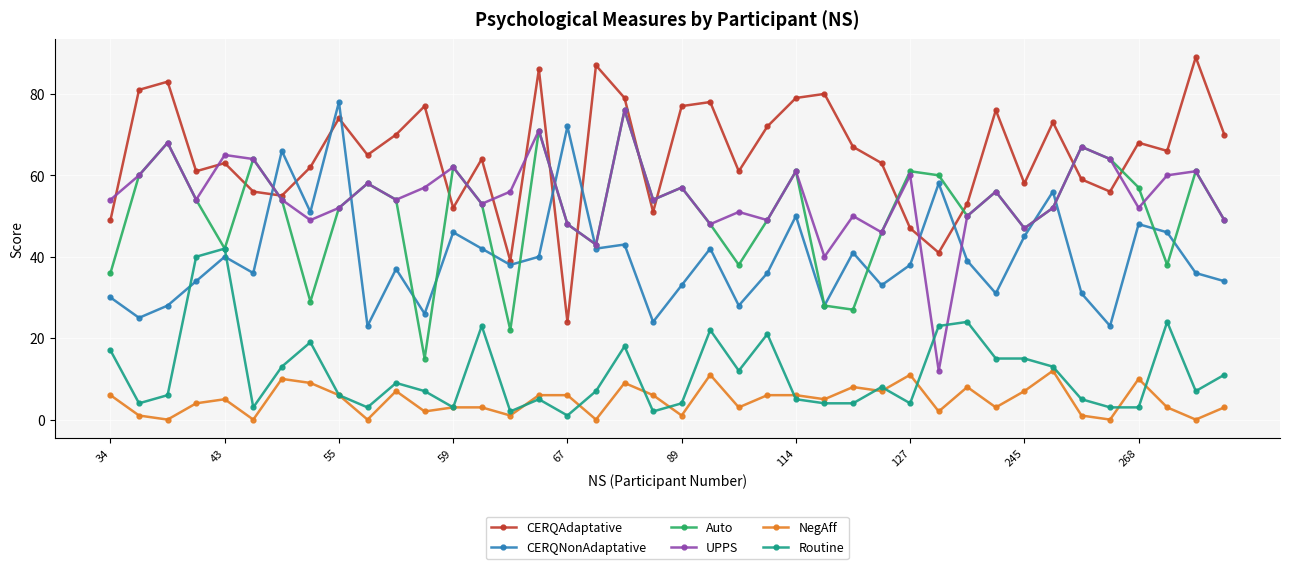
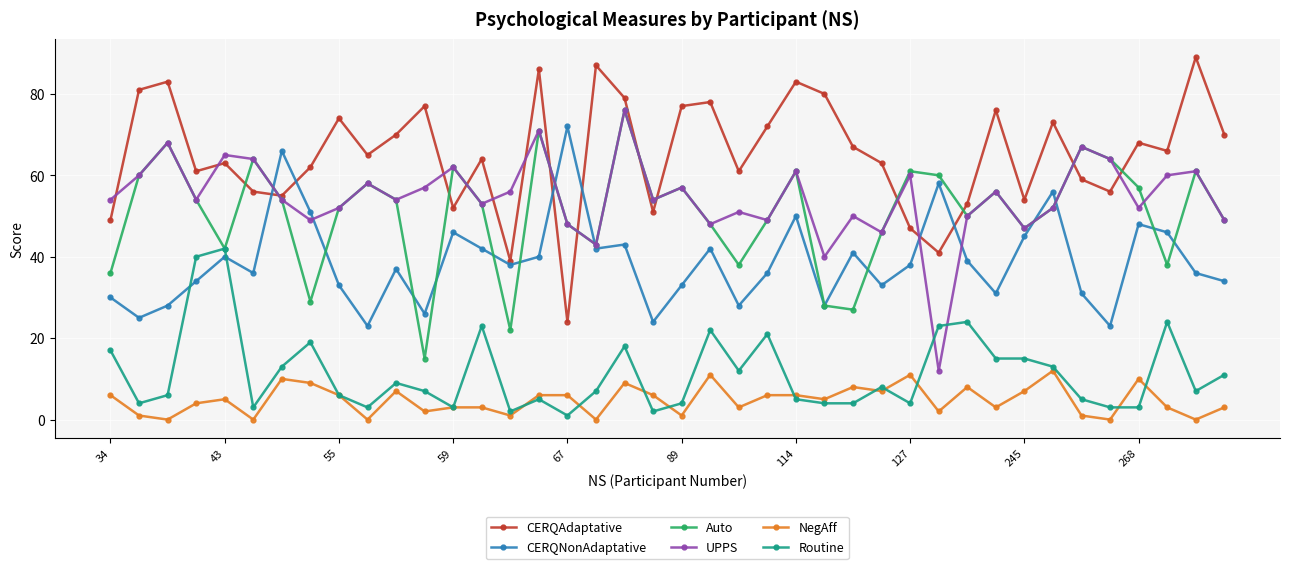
  {
    "CERQAdaptative": {
      "43": 63,
      "55": 74,
      "59": 52,
      "67": 24,
      "89": 77,
-     "114": 79,
+     "114": 83,
      "127": 47,
-     "245": 58,
+     "245": 54,
      "268": 68
    },
    "CERQNonAdaptative": {
      "43": 40,
-     "55": 78,
+     "55": 33,
      "59": 46,
      "67": 72,
      "89": 33,
      "114": 50,
      "127": 38,
      "245": 45,
      "268": 48
    },
    "UPPS": {
      "43": 65,
      "127": 60,
      "268": 52
    },
    "NegAff": {
      "43": 5,
      "67": 6,
      "89": 1,
      "114": 6,
      "127": 11,
      "245": 7,
      "268": 10
    }
  }
